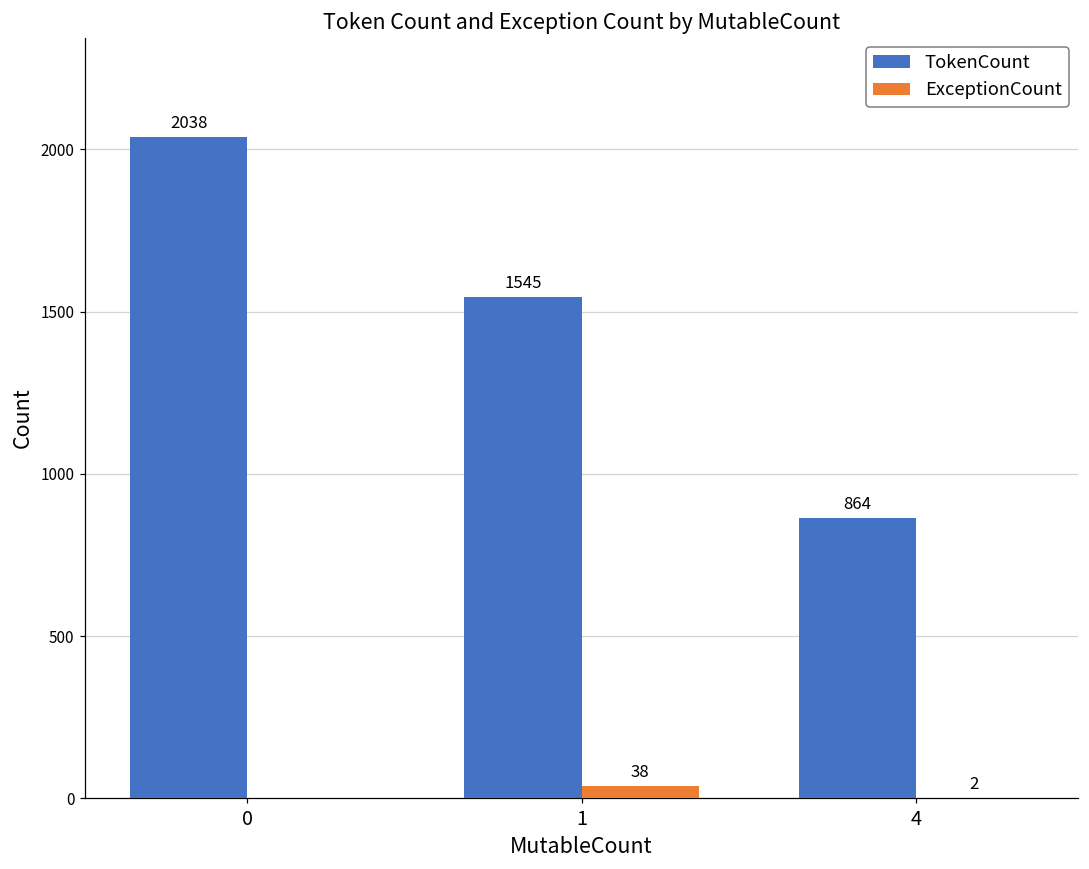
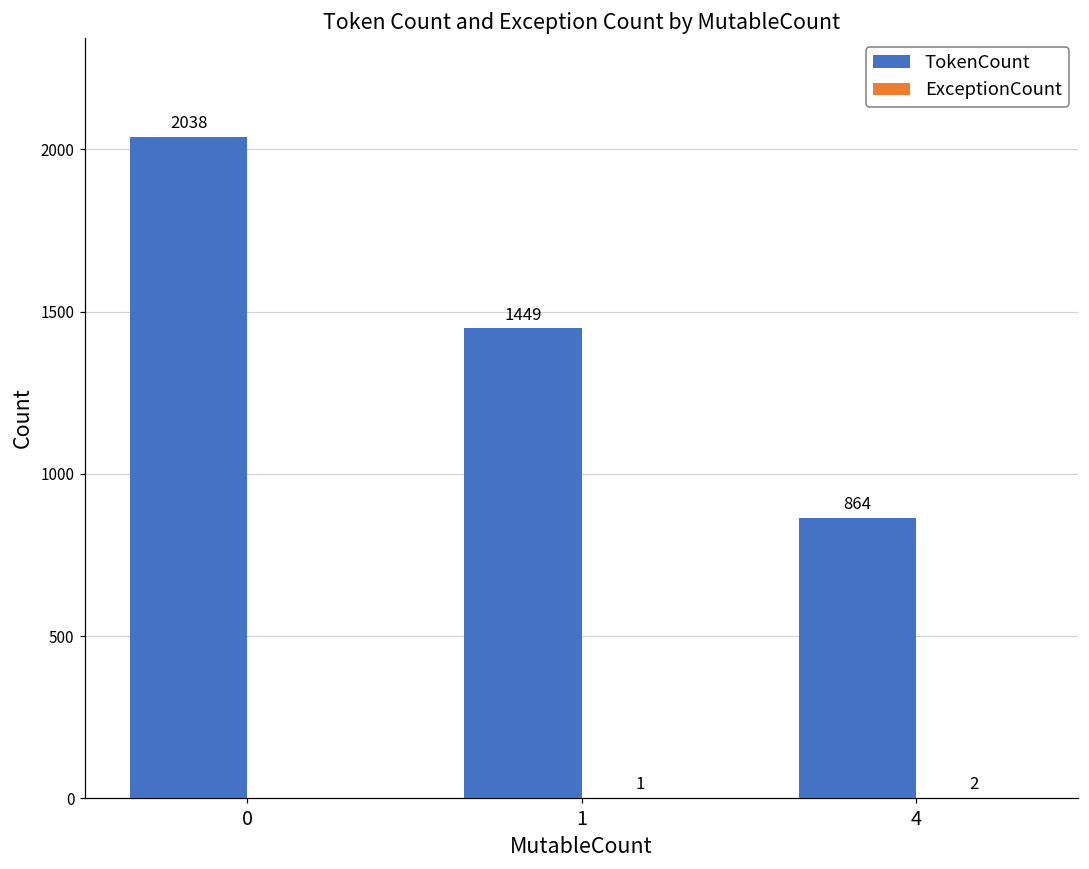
  {
    "TokenCount": {
      "0": 2038,
-     "1": 1545,
+     "1": 1449,
      "4": 864
    },
    "ExceptionCount": {
-     "1": 38,
+     "1": 1,
      "4": 2
    }
  }
